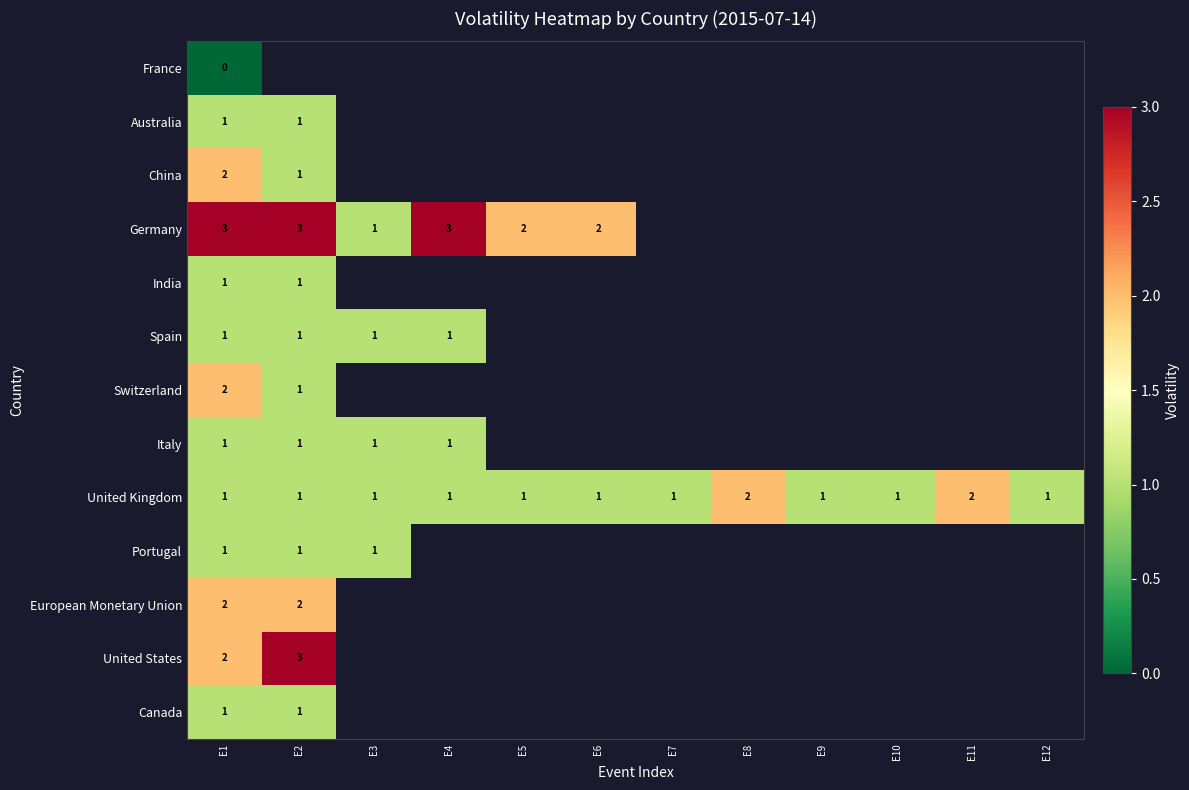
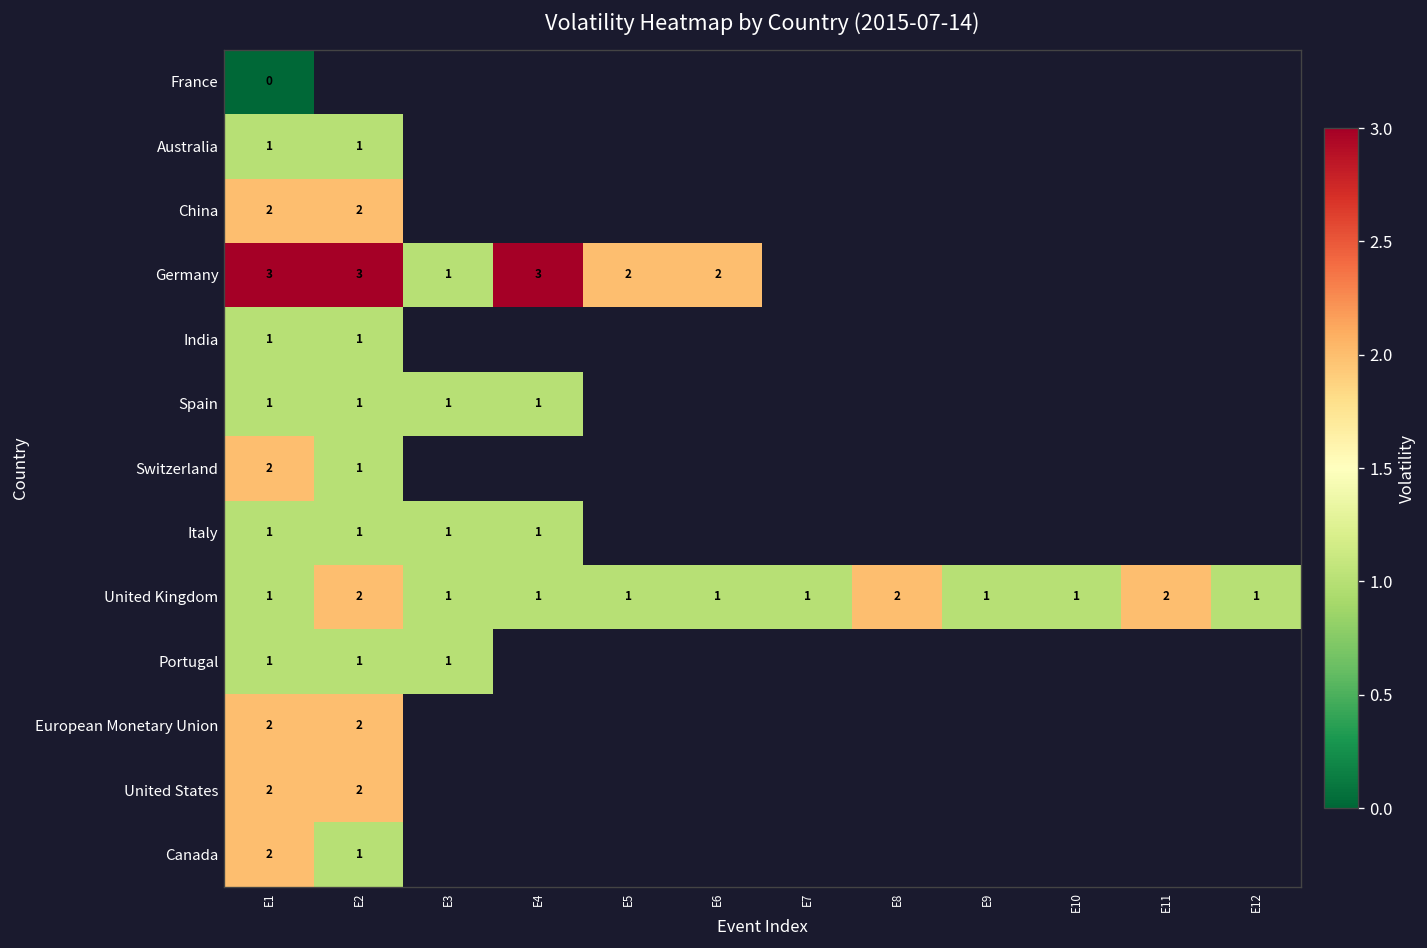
  {
    "France": {
      "E1": 0
    },
    "Australia": {
      "E1": 1,
      "E2": 1
    },
    "China": {
      "E1": 2,
-     "E2": 1
+     "E2": 2
    },
    "Germany": {
      "E1": 3,
      "E2": 3,
      "E3": 1,
      "E4": 3,
      "E5": 2,
      "E6": 2
    },
    "India": {
      "E1": 1,
      "E2": 1
    },
    "Spain": {
      "E1": 1,
      "E2": 1,
      "E3": 1,
      "E4": 1
    },
    "Switzerland": {
      "E1": 2,
      "E2": 1
    },
    "Italy": {
      "E1": 1,
      "E2": 1,
      "E3": 1,
      "E4": 1
    },
    "United Kingdom": {
      "E1": 1,
-     "E2": 1,
+     "E2": 2,
      "E3": 1,
      "E4": 1,
      "E5": 1,
      "E6": 1,
      "E7": 1,
      "E8": 2,
      "E9": 1,
      "E10": 1,
      "E11": 2,
      "E12": 1
    },
    "Portugal": {
      "E1": 1,
      "E2": 1,
      "E3": 1
    },
    "European Monetary Union": {
      "E1": 2,
      "E2": 2
    },
    "United States": {
      "E1": 2,
-     "E2": 3
+     "E2": 2
    },
    "Canada": {
-     "E1": 1,
+     "E1": 2,
      "E2": 1
    }
  }
